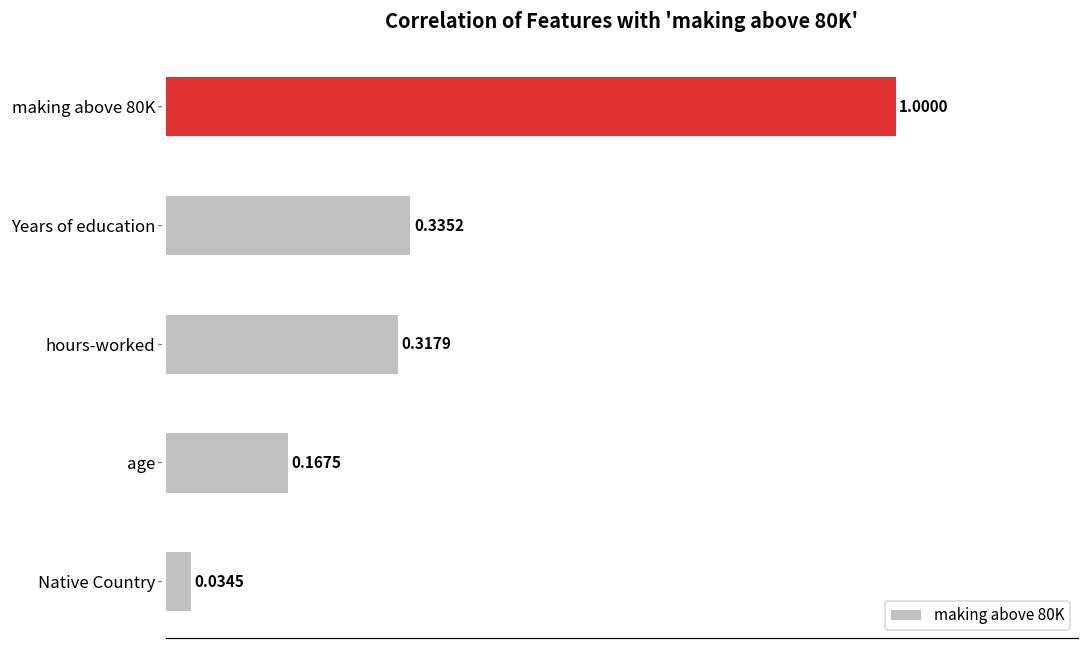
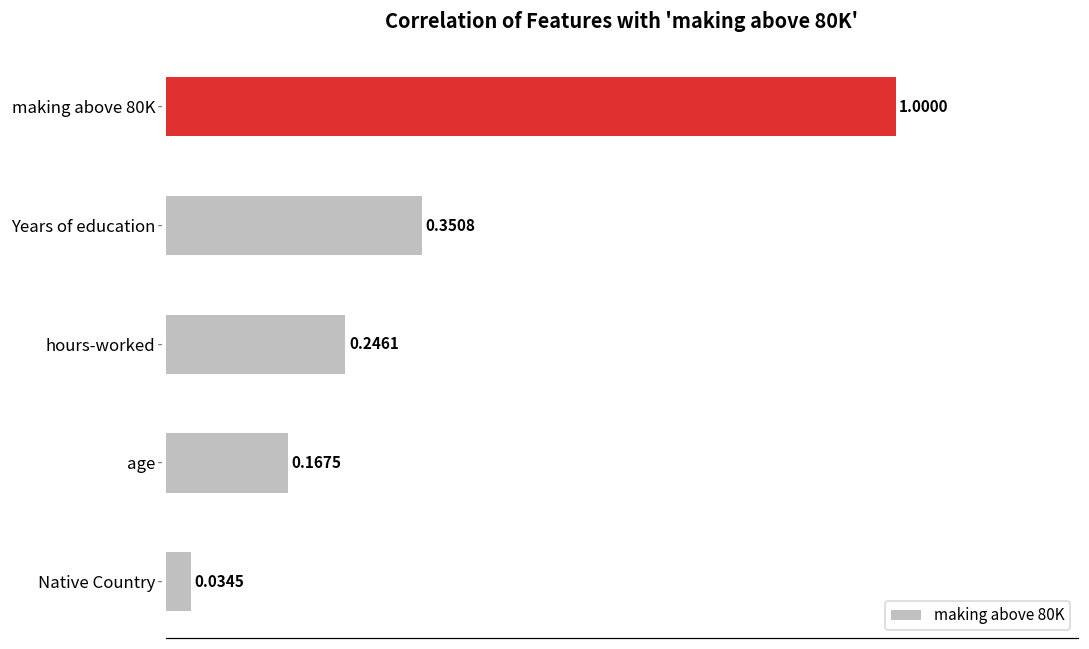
  {
    "making above 80K": 1.0000,
-   "Years of education": 0.3352,
-   "hours-worked": 0.3179,
+   "Years of education": 0.3508,
+   "hours-worked": 0.2461,
    "age": 0.1675,
    "Native Country": 0.0345
  }
